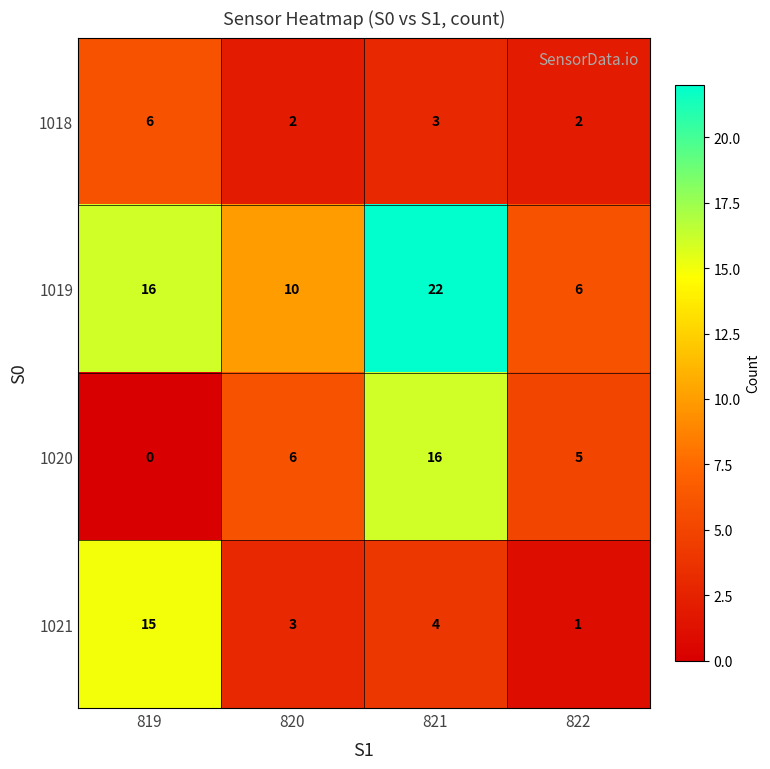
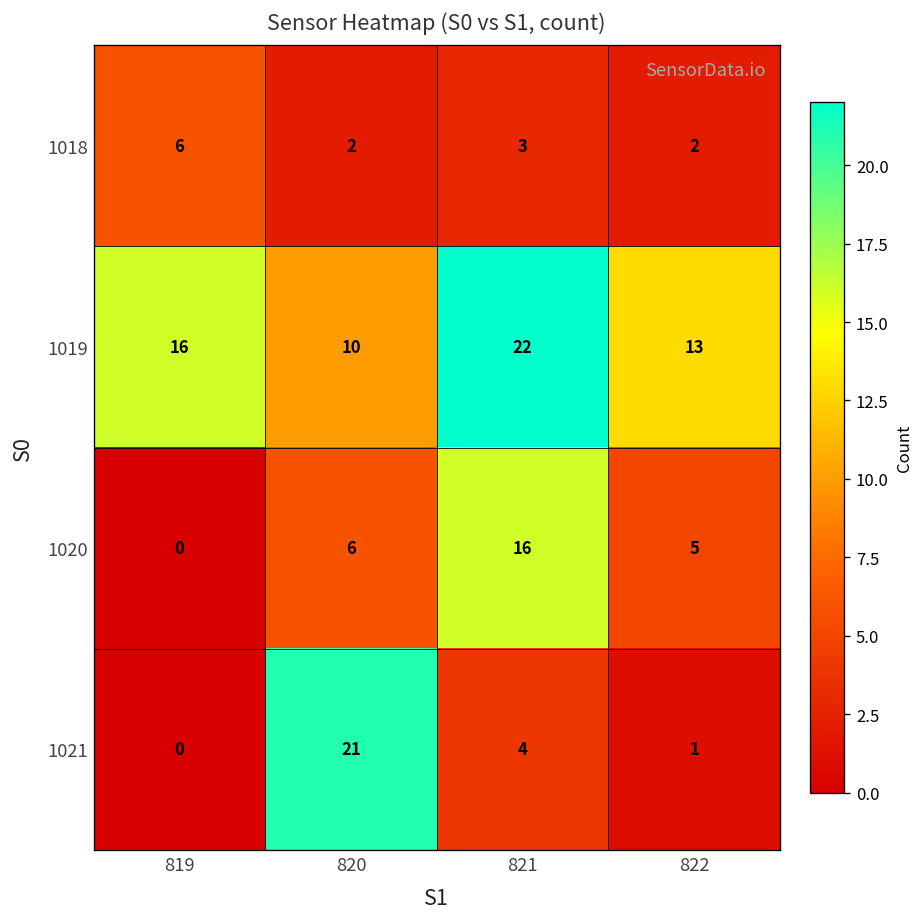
  {
    "1018": {
      "819": 6,
      "820": 2,
      "821": 3
    },
    "1019": {
      "819": 16,
      "820": 10,
      "821": 22,
-     "822": 6
+     "822": 13
    },
    "1020": {
      "819": 0,
      "820": 6,
      "821": 16,
      "822": 5
    },
    "1021": {
-     "819": 15,
-     "820": 3,
+     "819": 0,
+     "820": 21,
      "821": 4,
      "822": 1
    }
  }
